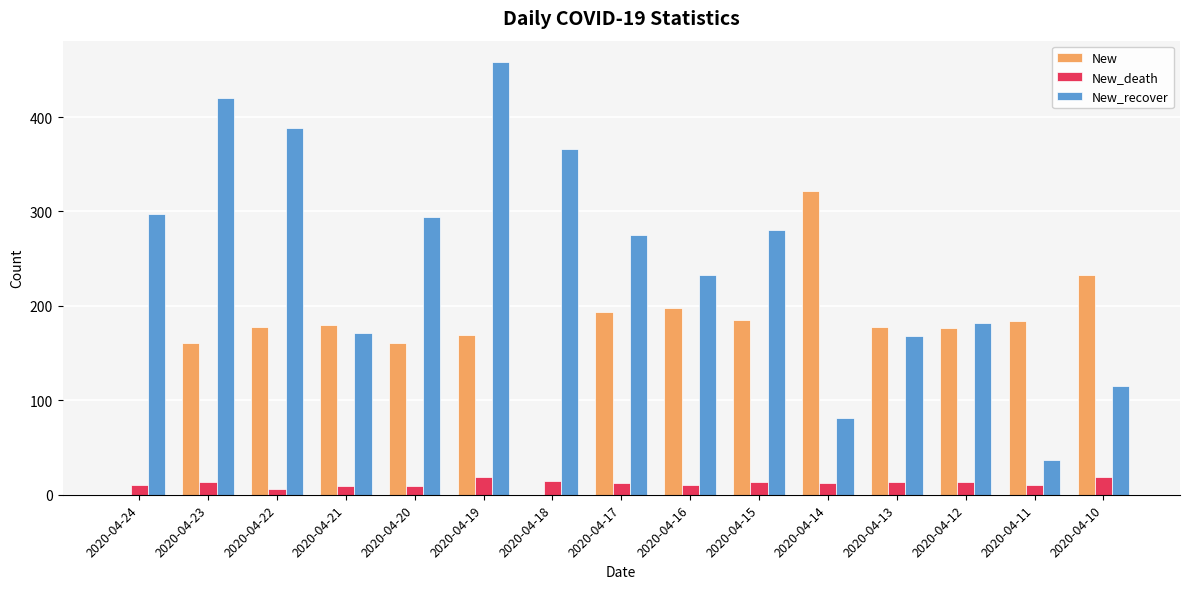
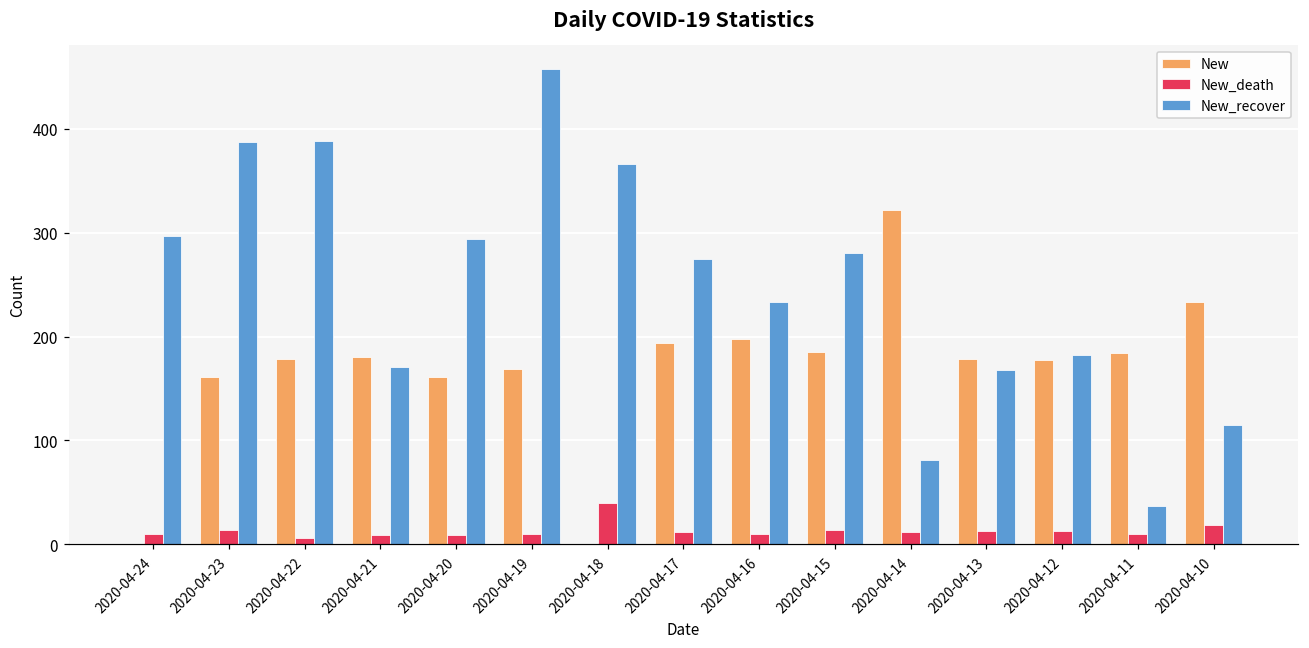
  {
    "New": {
      "2020-04-24": 0,
      "2020-04-23": 160,
      "2020-04-22": 180,
      "2020-04-21": 180,
      "2020-04-20": 160,
      "2020-04-19": 170,
      "2020-04-18": 0,
      "2020-04-17": 190,
      "2020-04-16": 200,
      "2020-04-15": 190,
      "2020-04-14": 320,
      "2020-04-13": 180,
      "2020-04-12": 180,
      "2020-04-11": 180,
      "2020-04-10": 230
    },
    "New_death": {
      "2020-04-24": 10,
      "2020-04-23": 10,
      "2020-04-22": 10,
      "2020-04-21": 10,
      "2020-04-20": 10,
-     "2020-04-19": 20,
-     "2020-04-18": 20,
+     "2020-04-19": 10,
+     "2020-04-18": 40,
      "2020-04-17": 10,
      "2020-04-16": 10,
      "2020-04-15": 10,
      "2020-04-14": 10,
      "2020-04-13": 10,
      "2020-04-12": 10,
      "2020-04-11": 10,
      "2020-04-10": 20
    },
    "New_recover": {
      "2020-04-24": 300,
-     "2020-04-23": 420,
+     "2020-04-23": 390,
      "2020-04-22": 390,
      "2020-04-21": 170,
      "2020-04-20": 290,
      "2020-04-19": 460,
      "2020-04-18": 370,
      "2020-04-17": 280,
      "2020-04-16": 230,
      "2020-04-15": 280,
      "2020-04-14": 80,
      "2020-04-13": 170,
      "2020-04-12": 180,
      "2020-04-11": 40,
      "2020-04-10": 120
    }
  }
